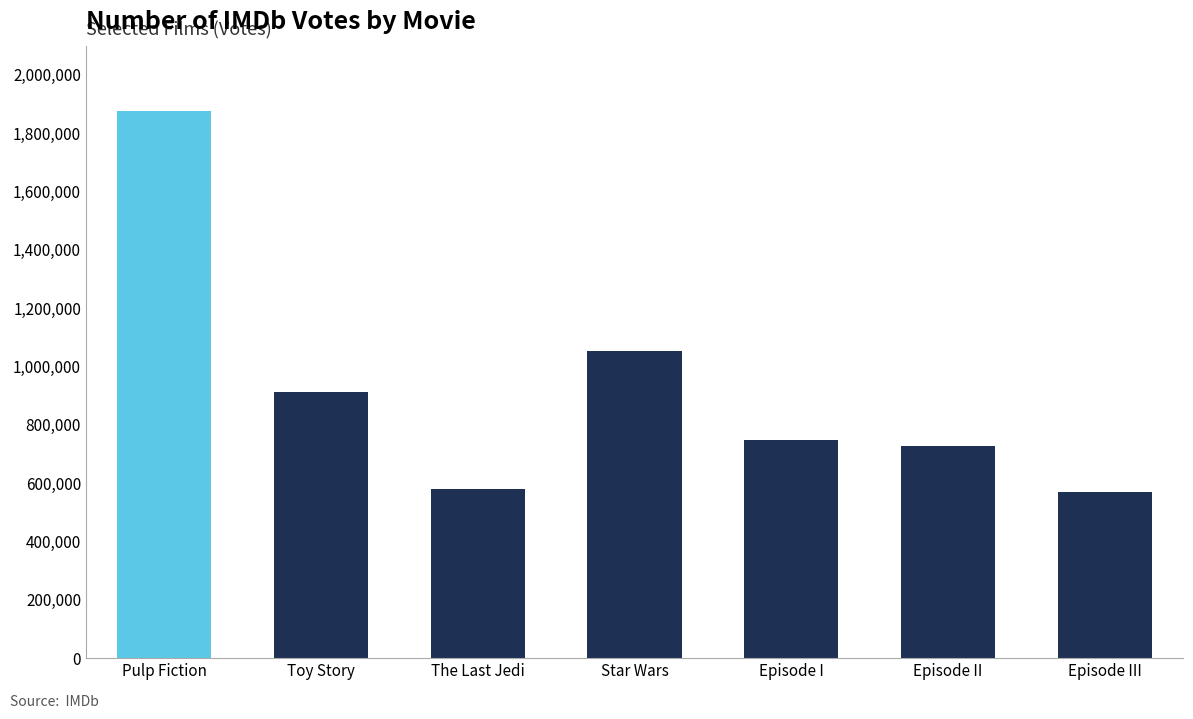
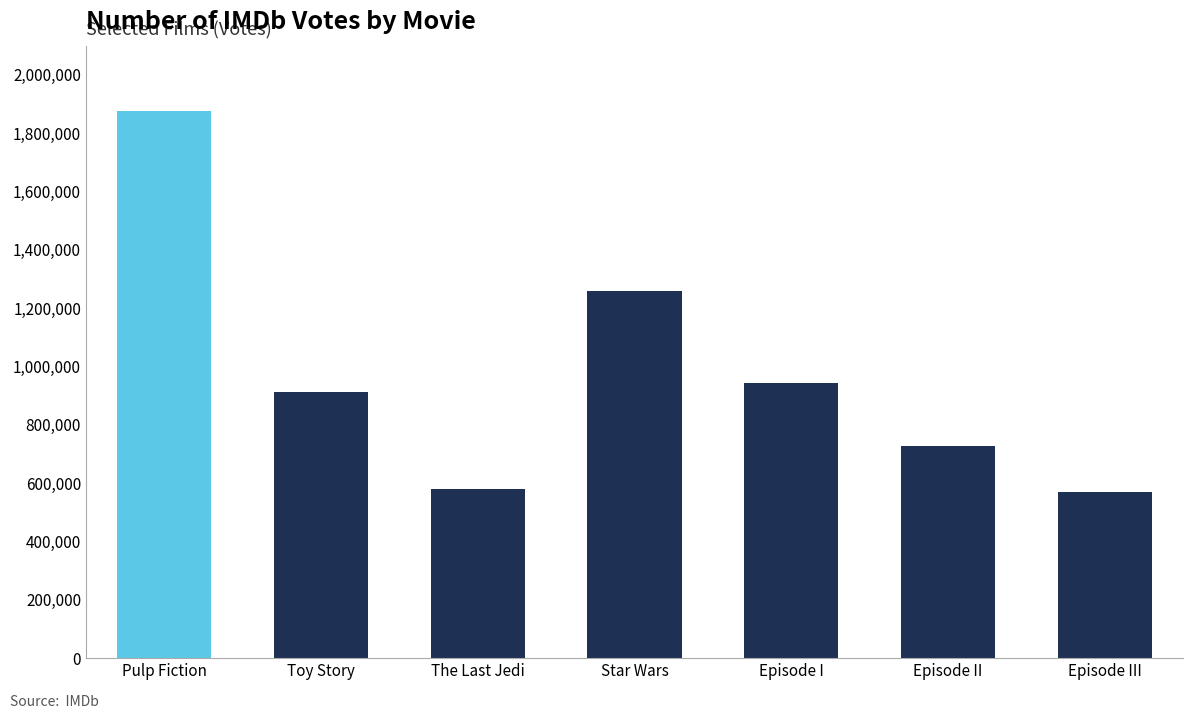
  {
    "Pulp Fiction": "1,880,000",
    "Toy Story": "910,000",
    "The Last Jedi": "580,000",
-   "Star Wars": "1,050,000",
-   "Episode I": "750,000",
+   "Star Wars": "1,260,000",
+   "Episode I": "940,000",
    "Episode II": "730,000",
    "Episode III": "570,000"
  }
